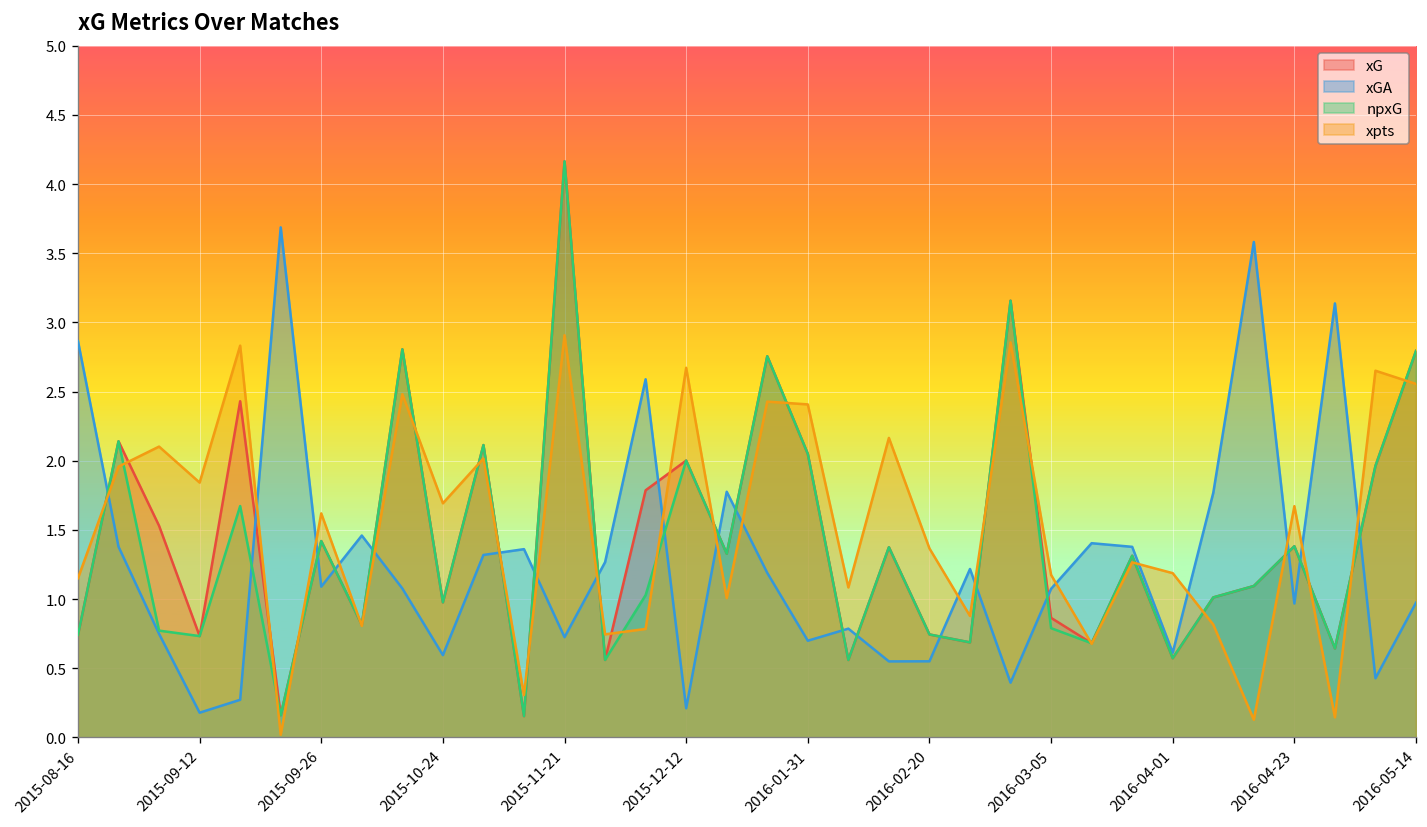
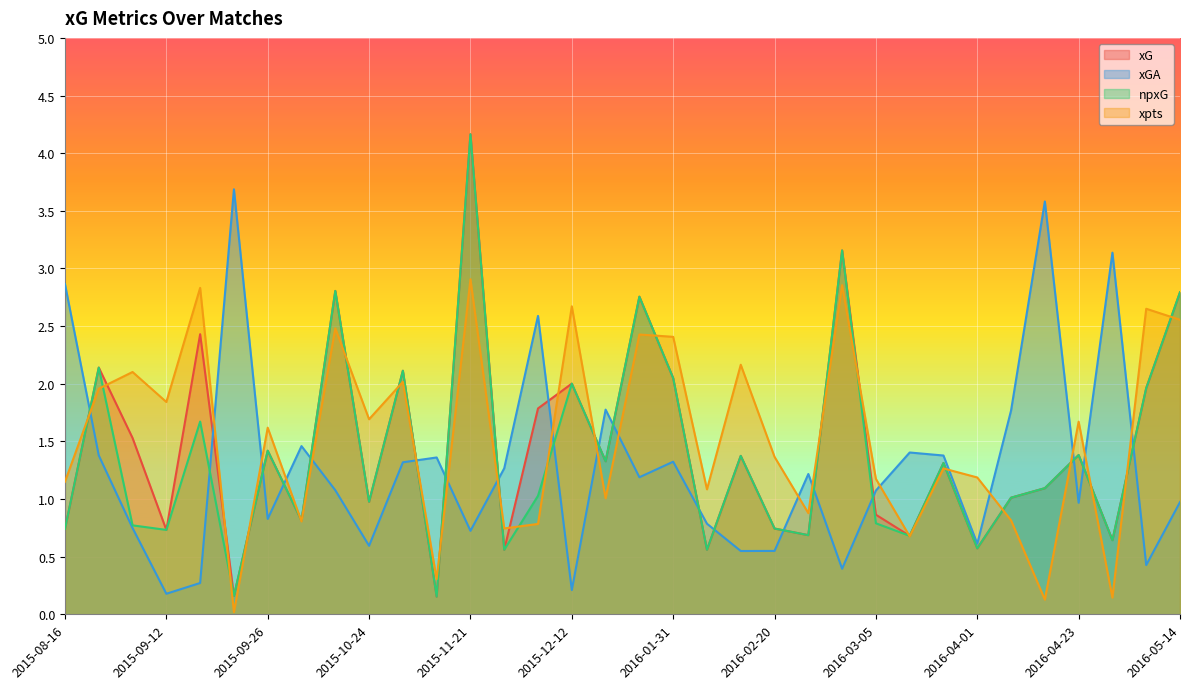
  {
    "xGA": {
      "2015-08-16": 2.86,
      "2015-09-12": 0.18,
-     "2015-09-26": 1.09,
+     "2015-09-26": 0.83,
      "2015-10-24": 0.59,
      "2015-11-21": 0.72,
      "2015-12-12": 0.21,
-     "2016-01-31": 0.70,
+     "2016-01-31": 1.32,
      "2016-02-20": 0.55,
      "2016-03-05": 1.07,
      "2016-04-01": 0.61,
      "2016-04-23": 0.97,
      "2016-05-14": 0.97
    },
    "npxG": {
      "2016-03-05": 0.79
    }
  }
